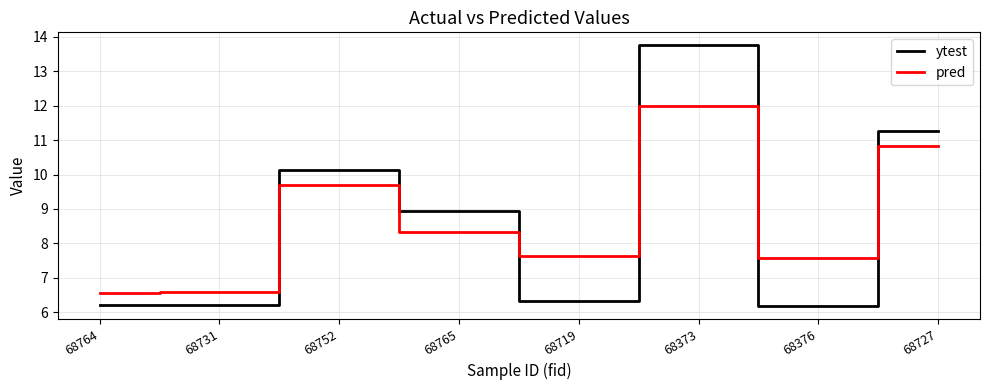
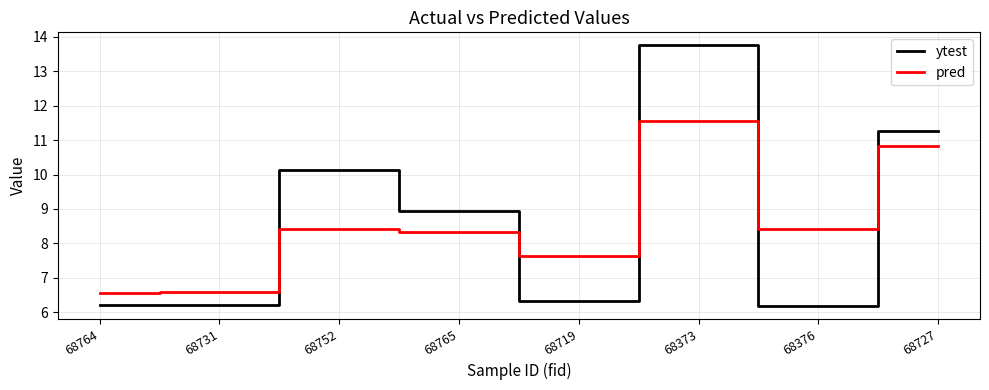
  {
    "ytest": {
      "68764": 6.2,
      "68731": 6.2,
      "68752": 10.1,
      "68765": 9.0,
      "68719": 6.3,
      "68373": 13.8,
      "68376": 6.2,
      "68727": 11.3
    },
    "pred": {
      "68764": 6.6,
      "68731": 6.6,
-     "68752": 9.7,
+     "68752": 8.4,
      "68765": 8.3,
      "68719": 7.6,
-     "68373": 12.0,
-     "68376": 7.6,
+     "68373": 11.6,
+     "68376": 8.4,
      "68727": 10.8
    }
  }
